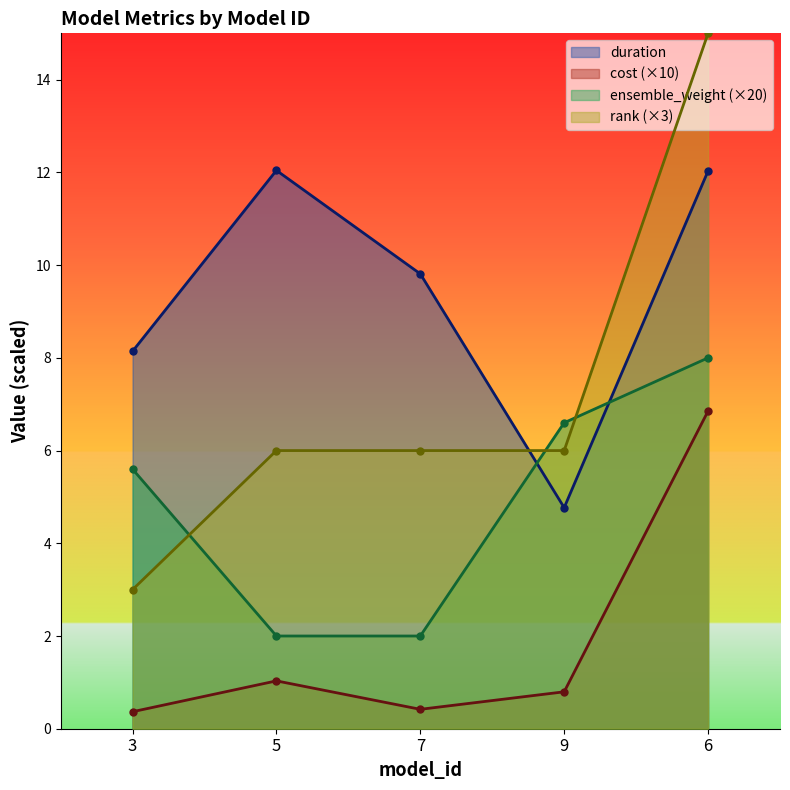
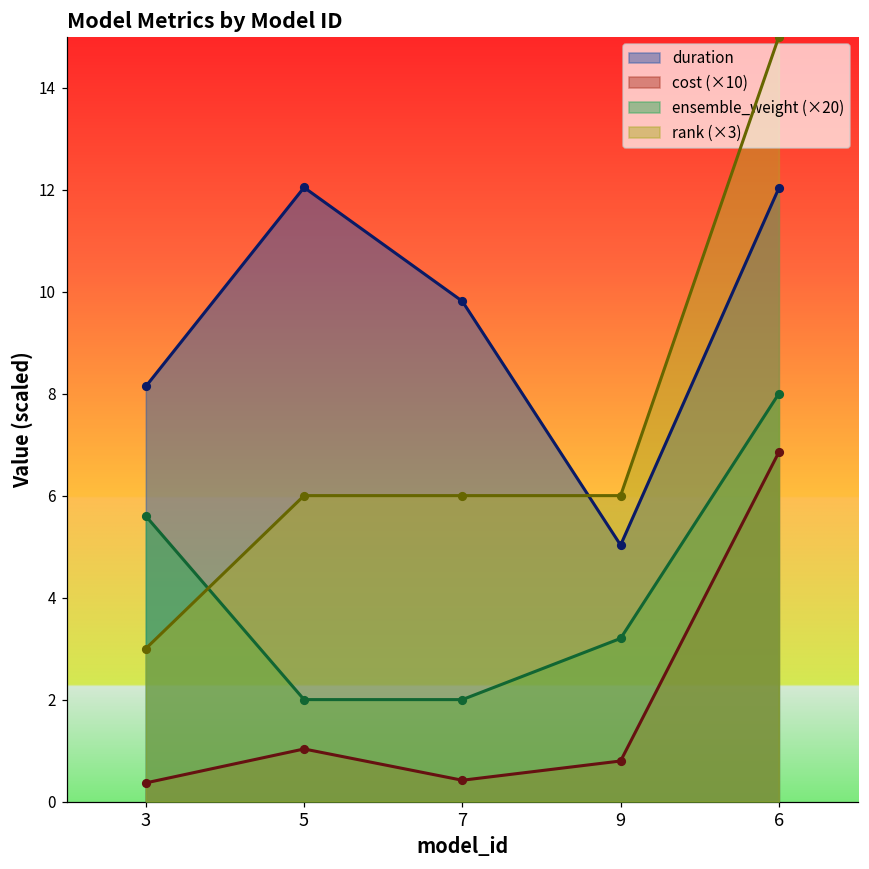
  {
    "duration": {
      "3": 8.1,
      "5": 12.0,
      "7": 9.8,
-     "9": 4.8,
+     "9": 5.0,
      "6": 12.0
    },
    "cost (×10)": {
      "3": 0.4,
      "5": 1.0,
      "7": 0.4,
      "9": 0.8,
      "6": 6.9
    },
    "ensemble_weight (×20)": {
      "3": 5.6,
      "5": 2.0,
      "7": 2.0,
-     "9": 6.6,
+     "9": 3.2,
      "6": 8.0
    },
    "rank (×3)": {
      "3": 3.0,
      "5": 6.0,
      "7": 6.0,
      "9": 6.0,
      "6": 15.0
    }
  }
